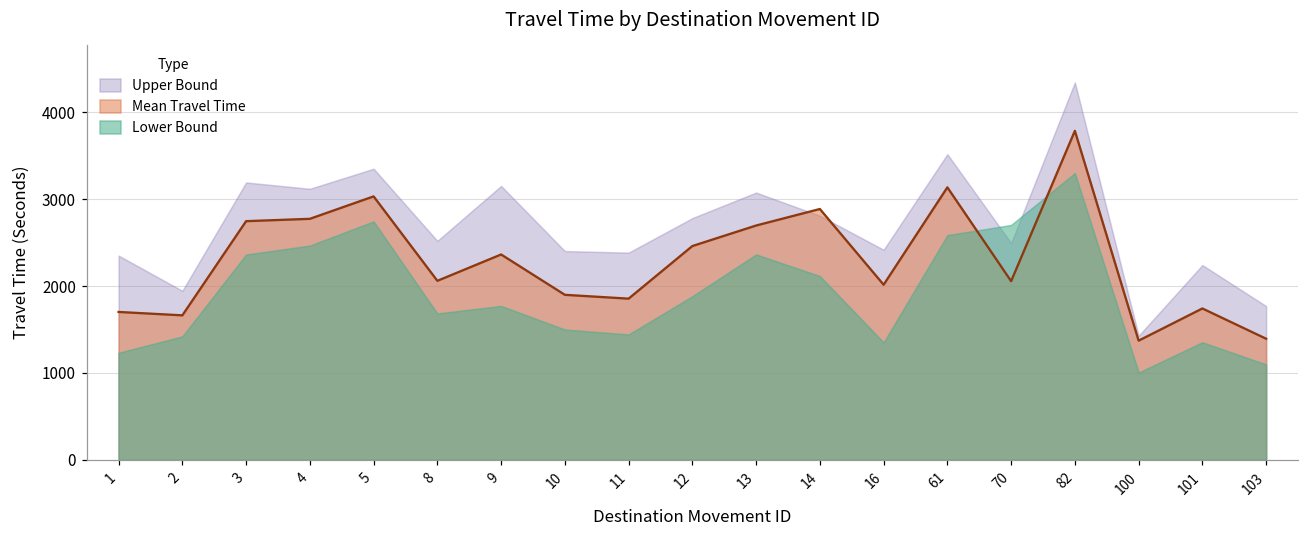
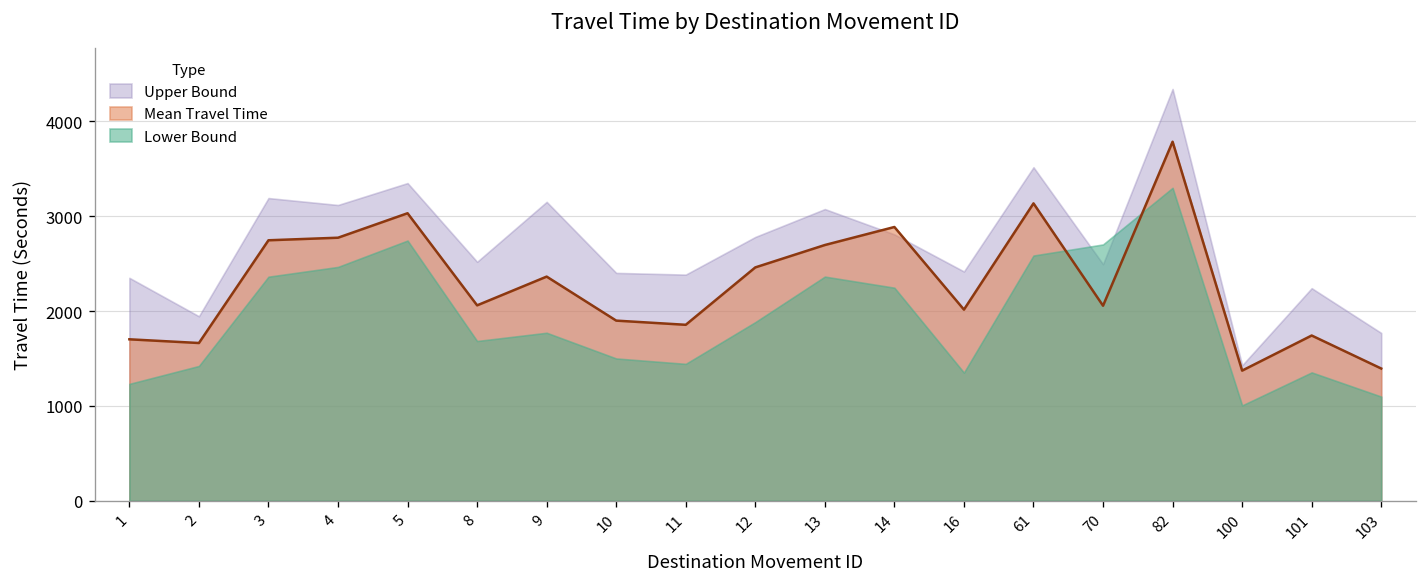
  {
    "Upper Bound": {
      "1": 2400,
      "2": 1900,
      "3": 3200,
      "4": 3100,
      "5": 3300,
      "8": 2500,
      "9": 3200,
      "10": 2400,
      "11": 2400,
      "12": 2800,
      "13": 3100,
      "14": 2800,
      "16": 2400,
      "61": 3500,
      "70": 2500,
      "82": 4300,
      "100": 1400,
      "101": 2200,
      "103": 1800
    },
    "Mean Travel Time": {
      "1": 1700,
      "2": 1700,
      "3": 2700,
      "4": 2800,
      "5": 3000,
      "8": 2100,
      "9": 2400,
      "10": 1900,
      "11": 1900,
      "12": 2500,
      "13": 2700,
      "14": 2900,
      "16": 2000,
      "61": 3100,
      "70": 2100,
      "82": 3800,
      "100": 1400,
      "101": 1700,
      "103": 1400
    },
    "Lower Bound": {
      "1": 1200,
      "2": 1400,
      "3": 2400,
      "4": 2500,
      "5": 2700,
      "8": 1700,
      "9": 1800,
      "10": 1500,
      "11": 1400,
      "12": 1900,
      "13": 2400,
-     "14": 2100,
+     "14": 2200,
      "16": 1400,
      "61": 2600,
      "70": 2700,
      "82": 3300,
      "100": 1000,
      "101": 1400,
      "103": 1100
    }
  }
